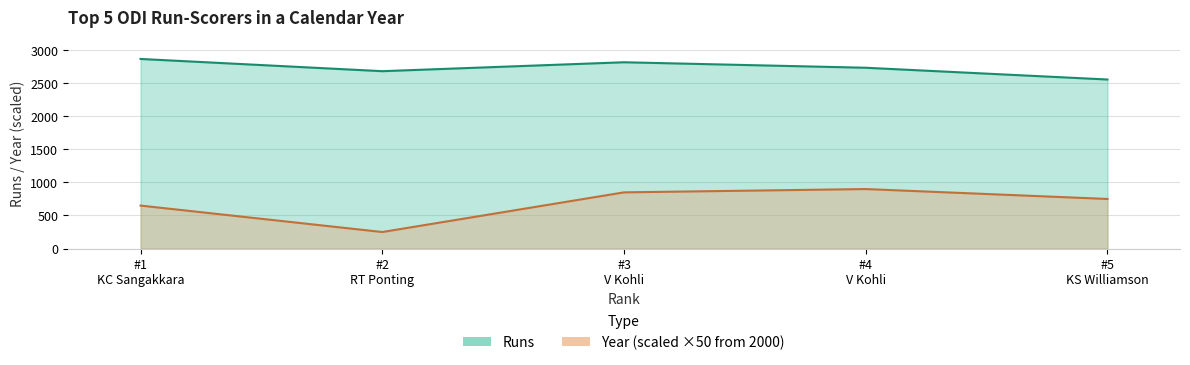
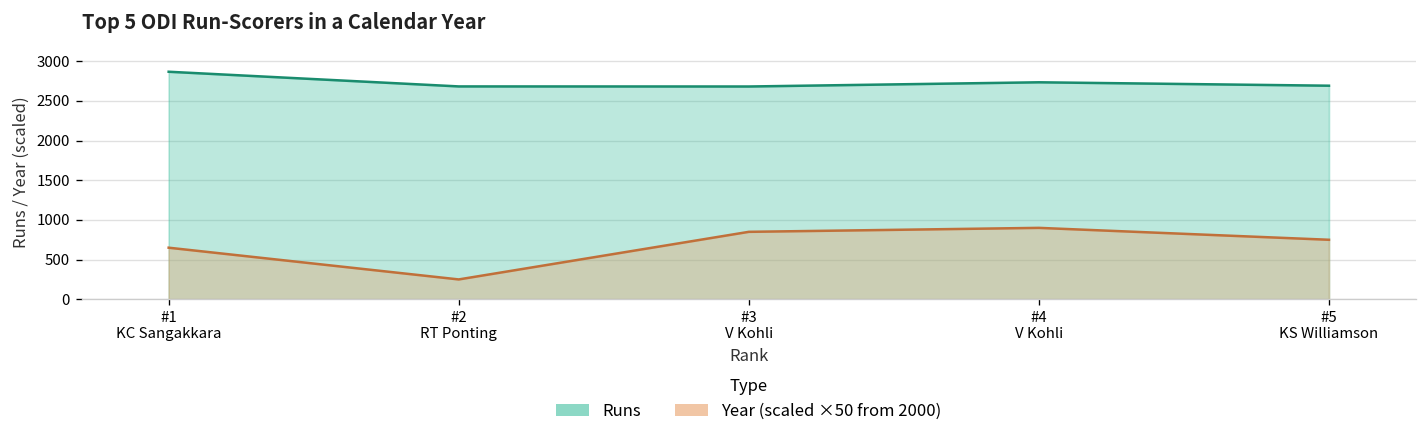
  {
    "Runs": {
      "#1 KC Sangakkara": 2900,
      "#2 RT Ponting": 2700,
-     "#3 V Kohli": 2800,
+     "#3 V Kohli": 2700,
      "#4 V Kohli": 2700,
-     "#5 KS Williamson": 2600
+     "#5 KS Williamson": 2700
    }
  }
